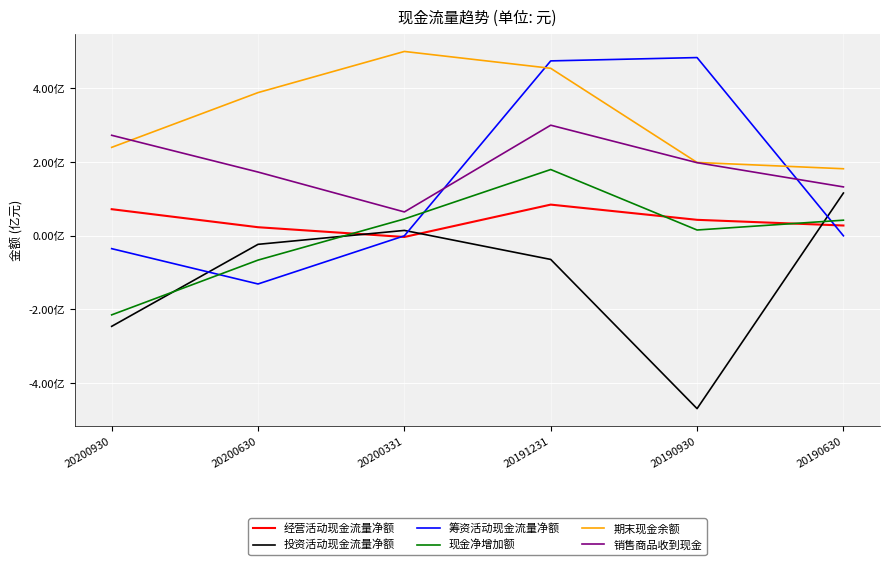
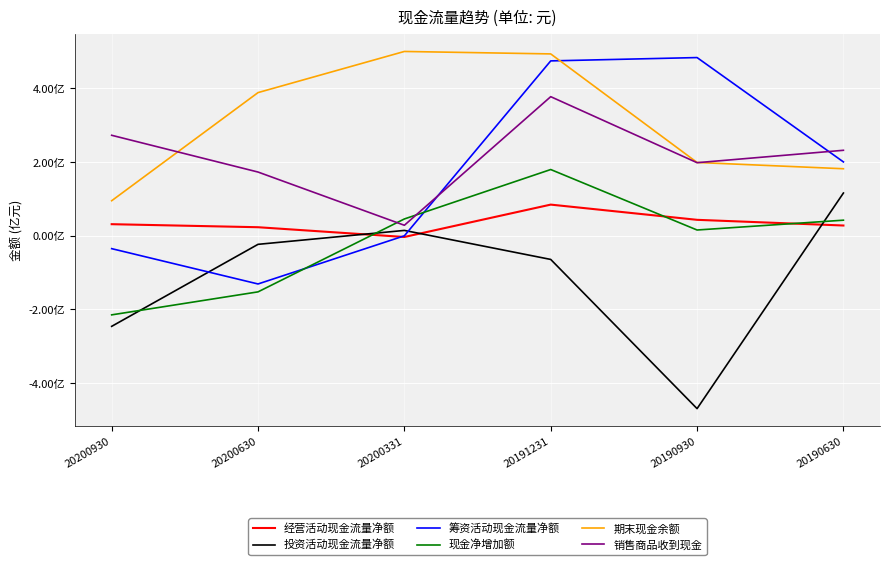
  {
    "经营活动现金流量净额": {
-     "20200930": "0.7亿",
+     "20200930": "0.3亿",
      "20200630": "0.2亿",
      "20191231": "0.8亿",
      "20190930": "0.4亿",
      "20190630": "0.3亿"
    },
    "投资活动现金流量净额": {
      "20200930": "-2.5亿",
      "20200630": "-0.2亿",
      "20200331": "0.1亿",
      "20191231": "-0.6亿",
      "20190930": "-4.7亿",
      "20190630": "1.2亿"
    },
    "筹资活动现金流量净额": {
      "20200930": "-0.3亿",
      "20200630": "-1.3亿",
      "20191231": "4.7亿",
      "20190930": "4.8亿",
-     "20190630": "0.0亿"
+     "20190630": "2.0亿"
    },
    "现金净增加额": {
      "20200930": "-2.1亿",
-     "20200630": "-0.7亿",
+     "20200630": "-1.5亿",
      "20200331": "0.5亿",
      "20191231": "1.8亿",
      "20190930": "0.2亿",
      "20190630": "0.4亿"
    },
    "期末现金余额": {
-     "20200930": "2.4亿",
+     "20200930": "1.0亿",
      "20200630": "3.9亿",
      "20200331": "5.0亿",
-     "20191231": "4.5亿",
+     "20191231": "4.9亿",
      "20190630": "1.8亿"
    },
    "销售商品收到现金": {
      "20200930": "2.7亿",
      "20200630": "1.7亿",
-     "20200331": "0.6亿",
-     "20191231": "3.0亿",
-     "20190630": "1.3亿"
+     "20200331": "0.3亿",
+     "20191231": "3.8亿",
+     "20190630": "2.3亿"
    }
  }
